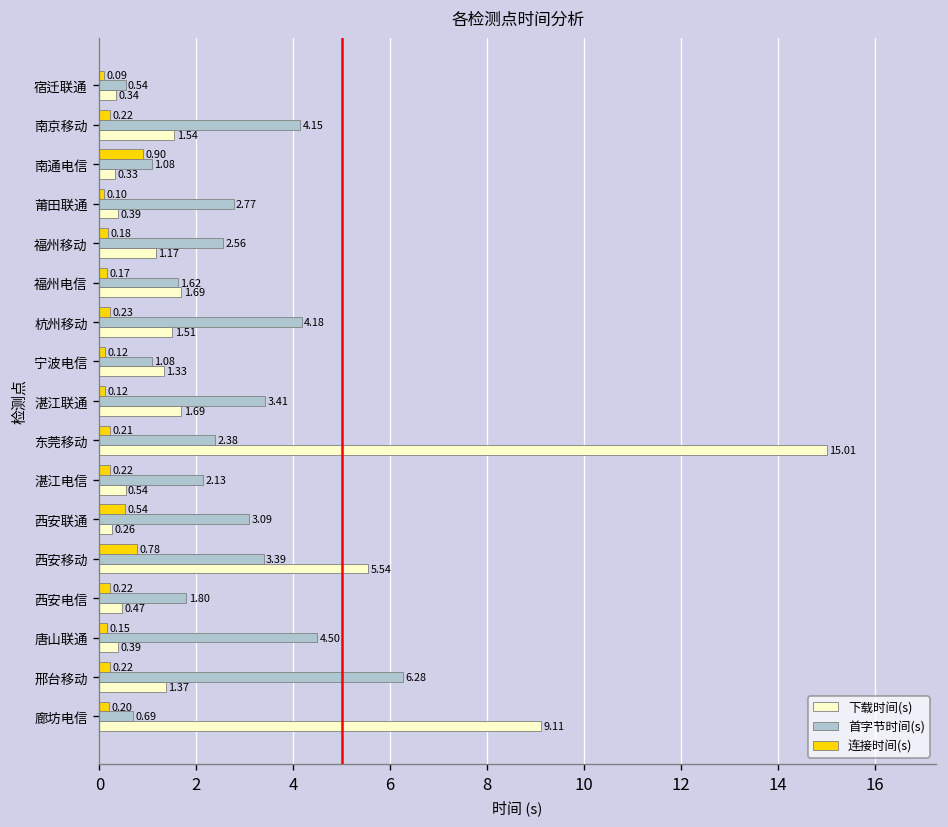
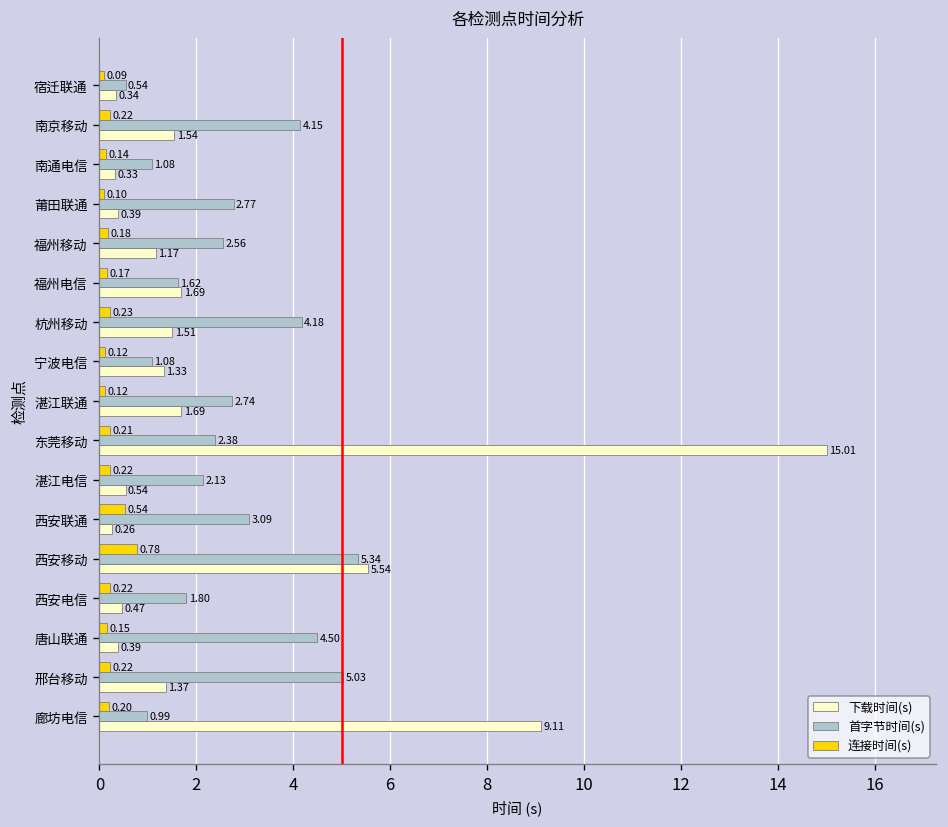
  {
    "下载时间(s)": {
      "宿迁联通": 0.34,
      "南京移动": 1.54,
      "南通电信": 0.33,
      "莆田联通": 0.39,
      "福州移动": 1.17,
      "福州电信": 1.69,
      "杭州移动": 1.51,
      "宁波电信": 1.33,
      "湛江联通": 1.69,
      "东莞移动": 15.01,
      "湛江电信": 0.54,
      "西安联通": 0.26,
      "西安移动": 5.54,
      "西安电信": 0.47,
      "唐山联通": 0.39,
      "邢台移动": 1.37,
      "廊坊电信": 9.11
    },
    "首字节时间(s)": {
      "宿迁联通": 0.54,
      "南京移动": 4.15,
      "南通电信": 1.08,
      "莆田联通": 2.77,
      "福州移动": 2.56,
      "福州电信": 1.62,
      "杭州移动": 4.18,
      "宁波电信": 1.08,
-     "湛江联通": 3.41,
+     "湛江联通": 2.74,
      "东莞移动": 2.38,
      "湛江电信": 2.13,
      "西安联通": 3.09,
-     "西安移动": 3.39,
+     "西安移动": 5.34,
      "西安电信": 1.80,
      "唐山联通": 4.50,
-     "邢台移动": 6.28,
-     "廊坊电信": 0.69
+     "邢台移动": 5.03,
+     "廊坊电信": 0.99
    },
    "连接时间(s)": {
      "宿迁联通": 0.09,
      "南京移动": 0.22,
-     "南通电信": 0.90,
+     "南通电信": 0.14,
      "莆田联通": 0.10,
      "福州移动": 0.18,
      "福州电信": 0.17,
      "杭州移动": 0.23,
      "宁波电信": 0.12,
      "湛江联通": 0.12,
      "东莞移动": 0.21,
      "湛江电信": 0.22,
      "西安联通": 0.54,
      "西安移动": 0.78,
      "西安电信": 0.22,
      "唐山联通": 0.15,
      "邢台移动": 0.22,
      "廊坊电信": 0.20
    }
  }
